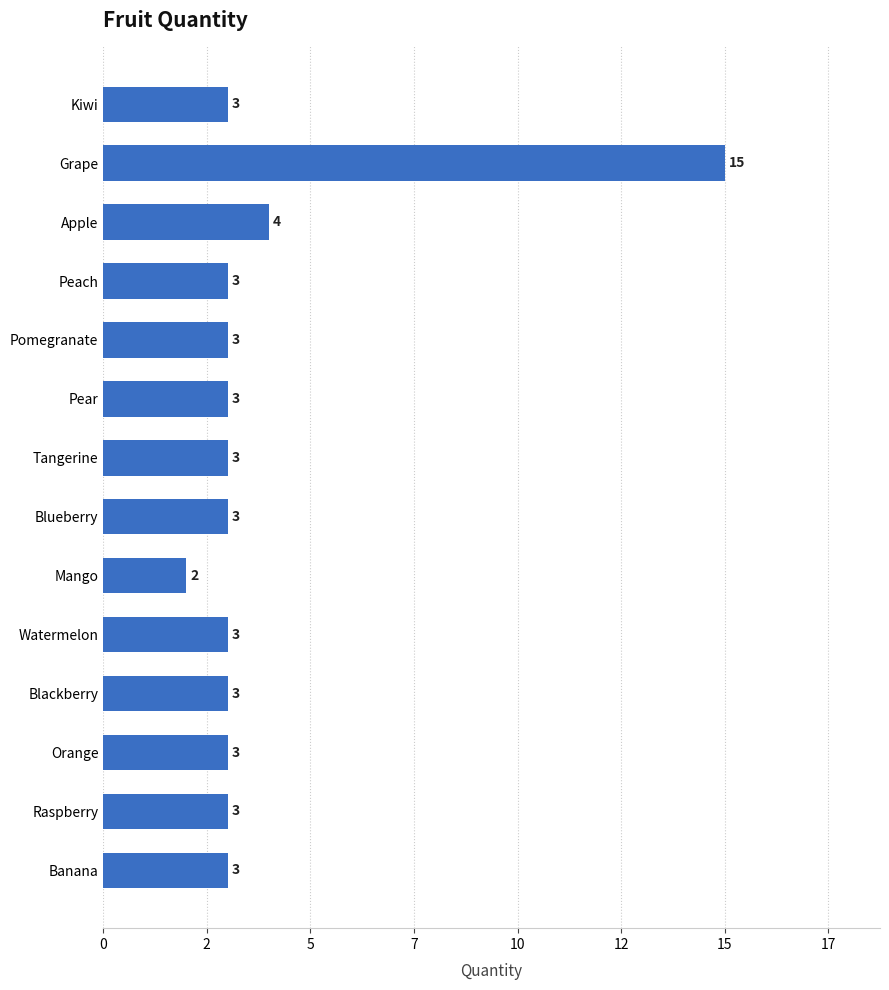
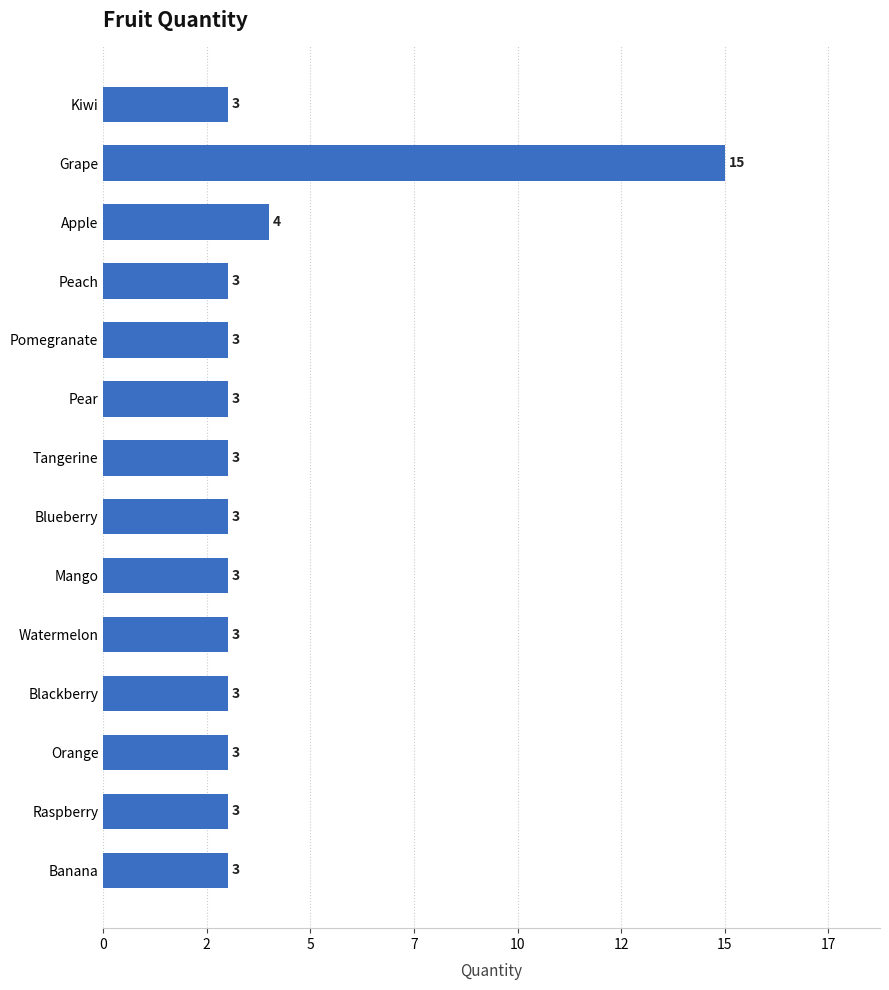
  {
    "Kiwi": 3,
    "Grape": 15,
    "Apple": 4,
    "Peach": 3,
    "Pomegranate": 3,
    "Pear": 3,
    "Tangerine": 3,
    "Blueberry": 3,
-   "Mango": 2,
+   "Mango": 3,
    "Watermelon": 3,
    "Blackberry": 3,
    "Orange": 3,
    "Raspberry": 3,
    "Banana": 3
  }
